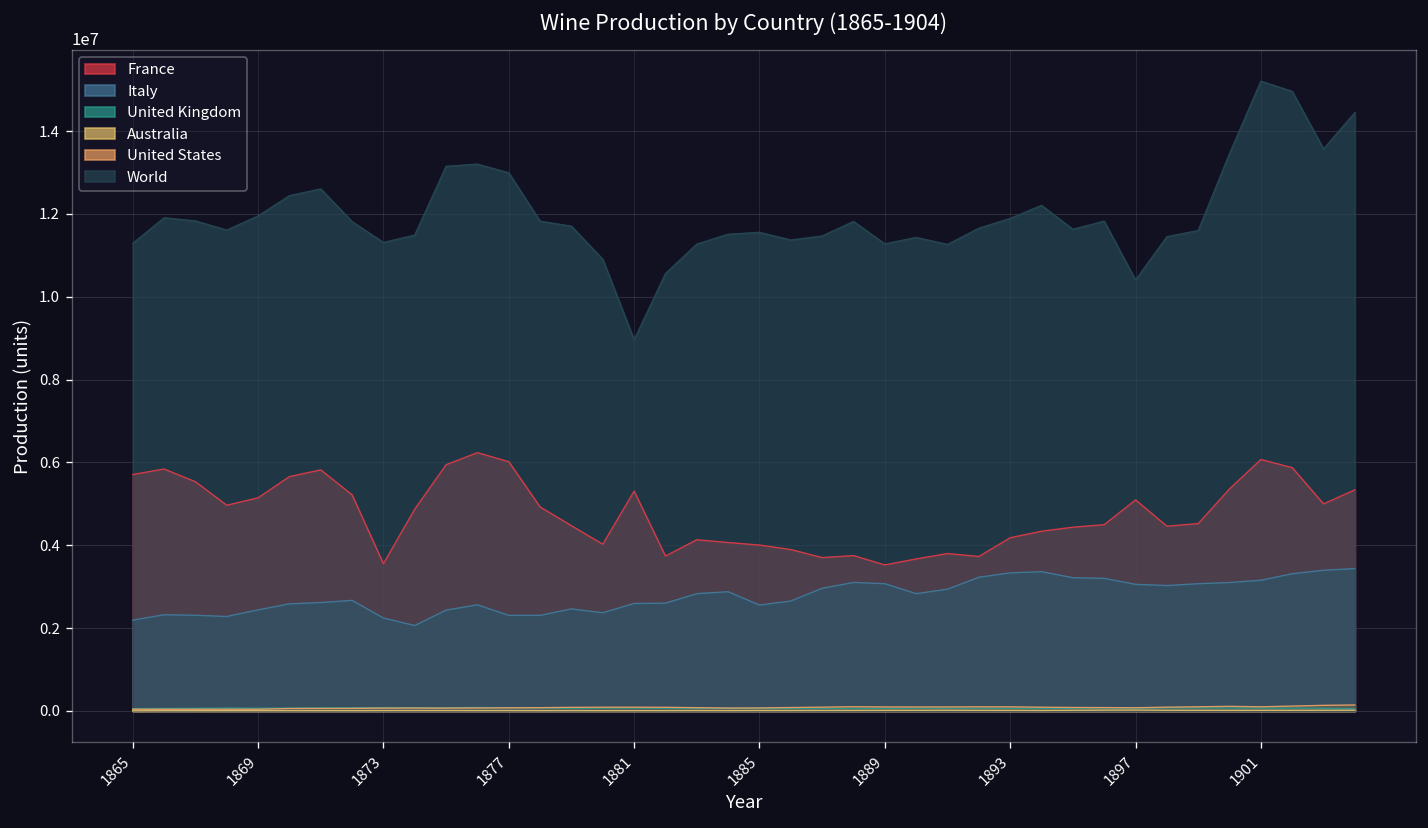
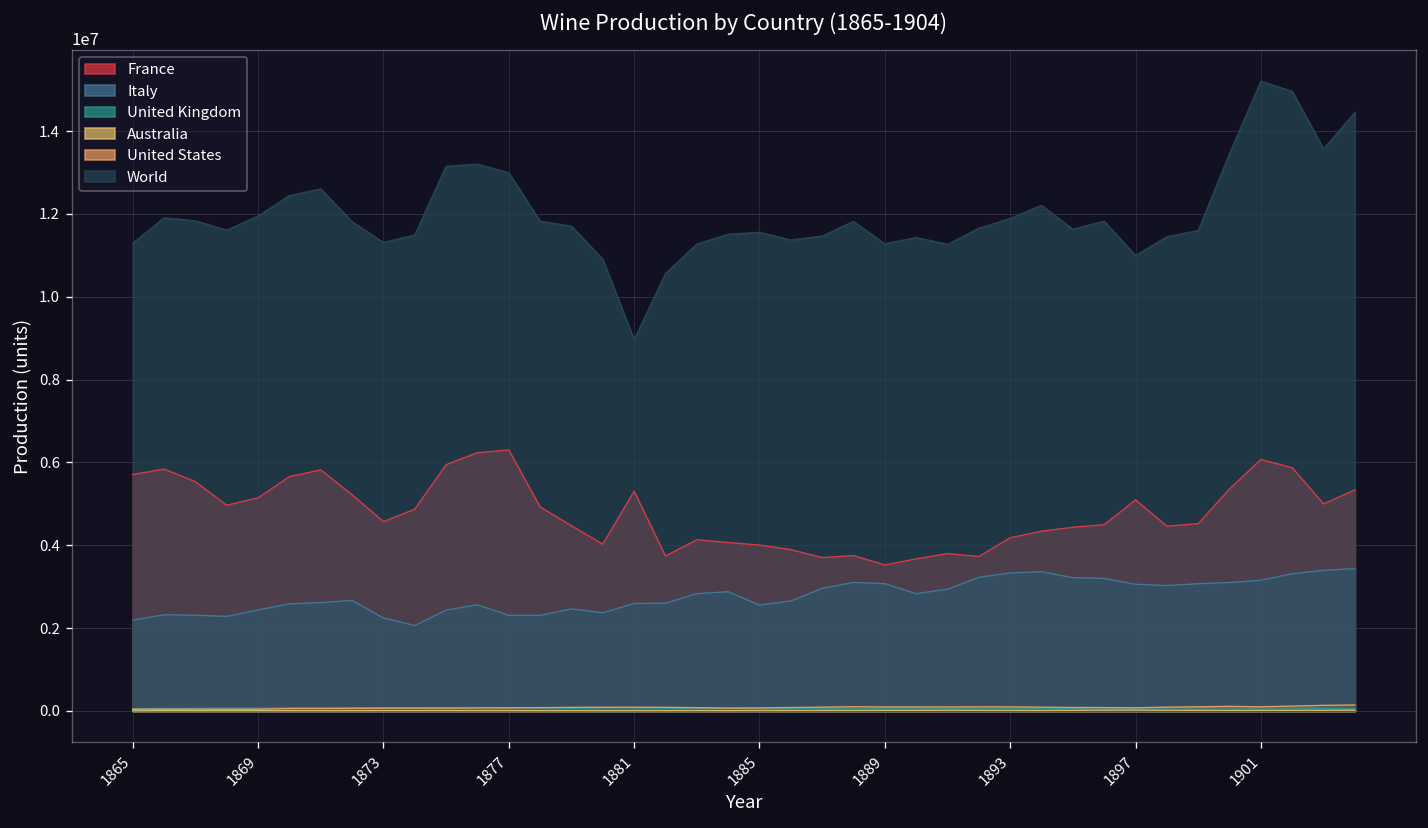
  {
    "France": {
      "1865": 5700000,
      "1869": 5100000,
-     "1873": 3600000,
-     "1877": 6000000,
+     "1873": 4600000,
+     "1877": 6300000,
      "1881": 5300000,
      "1885": 4000000,
      "1889": 3500000,
      "1893": 4200000,
      "1897": 5100000,
      "1901": 6100000
    },
    "World": {
      "1865": 11300000,
      "1869": 11900000,
      "1873": 11300000,
      "1877": 13000000,
      "1881": 9000000,
      "1885": 11600000,
      "1889": 11300000,
      "1893": 11900000,
-     "1897": 10400000,
+     "1897": 11000000,
      "1901": 15200000
    }
  }
